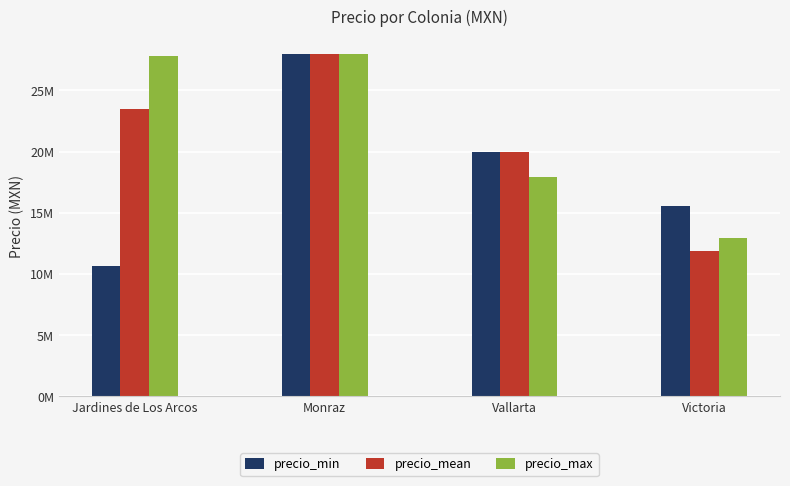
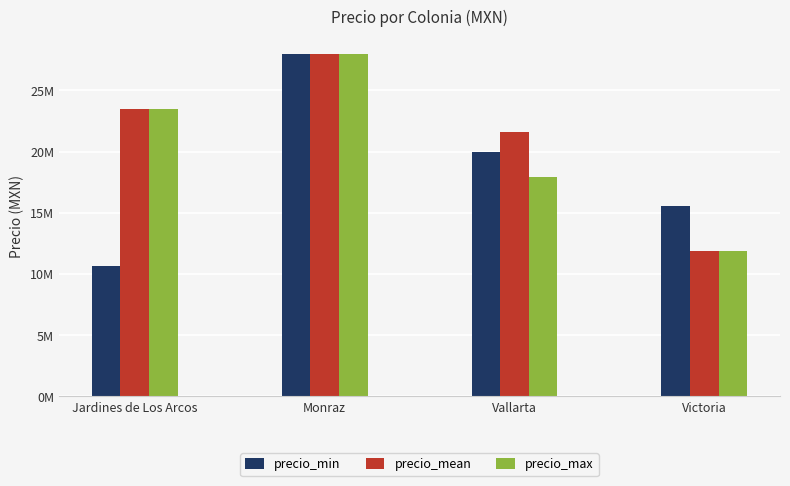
  {
    "precio_min": {
      "Jardines de Los Arcos": 10700000,
      "Monraz": 28000000,
      "Vallarta": 20000000,
      "Victoria": 15600000
    },
    "precio_mean": {
      "Jardines de Los Arcos": 23500000,
      "Monraz": 28000000,
-     "Vallarta": 20000000,
+     "Vallarta": 21600000,
      "Victoria": 11900000
    },
    "precio_max": {
-     "Jardines de Los Arcos": 27800000,
+     "Jardines de Los Arcos": 23500000,
      "Monraz": 28000000,
      "Vallarta": 17900000,
-     "Victoria": 13000000
+     "Victoria": 11900000
    }
  }
